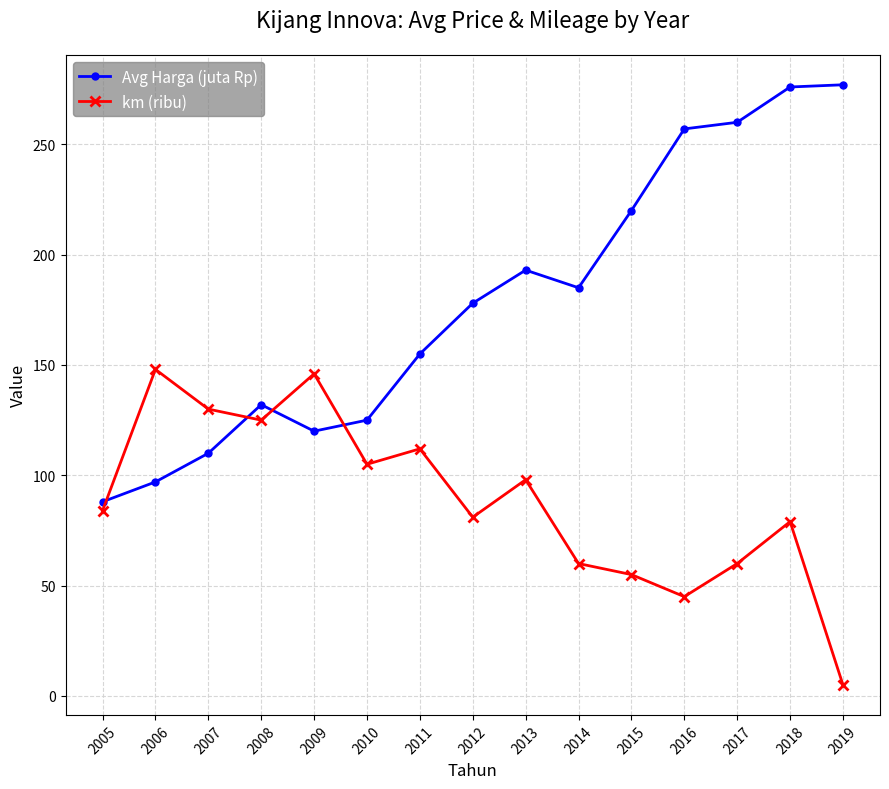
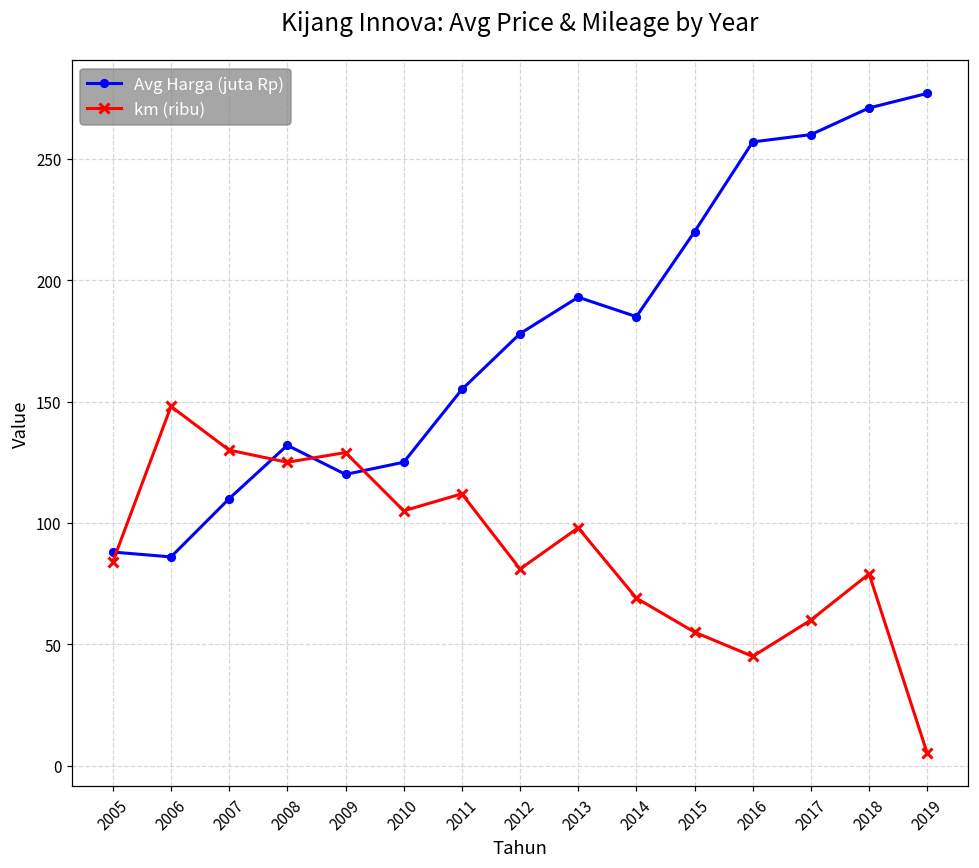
  {
    "Avg Harga (juta Rp)": {
      "2005": 88,
-     "2006": 97,
+     "2006": 86,
      "2007": 110,
      "2008": 132,
      "2009": 120,
      "2010": 125,
      "2011": 155,
      "2012": 178,
      "2013": 193,
      "2014": 185,
      "2015": 220,
      "2016": 257,
      "2017": 260,
-     "2018": 276,
+     "2018": 271,
      "2019": 277
    },
    "km (ribu)": {
      "2005": 84,
      "2006": 148,
      "2007": 130,
      "2008": 125,
-     "2009": 146,
+     "2009": 129,
      "2010": 105,
      "2011": 112,
      "2012": 81,
      "2013": 98,
-     "2014": 60,
+     "2014": 69,
      "2015": 55,
      "2016": 45,
      "2017": 60,
      "2018": 79,
      "2019": 5
    }
  }
